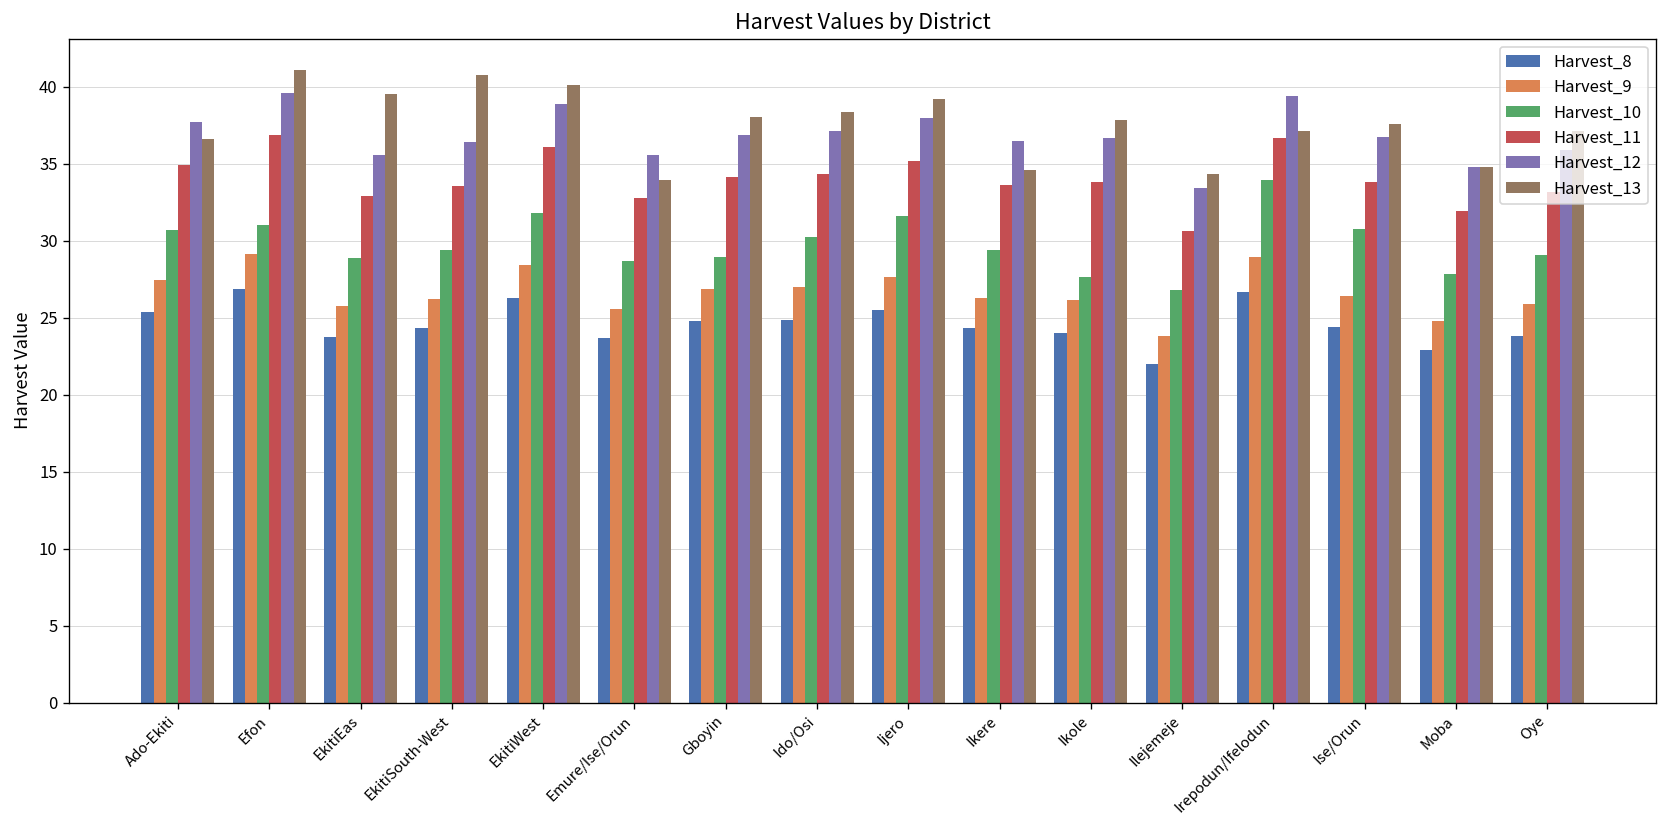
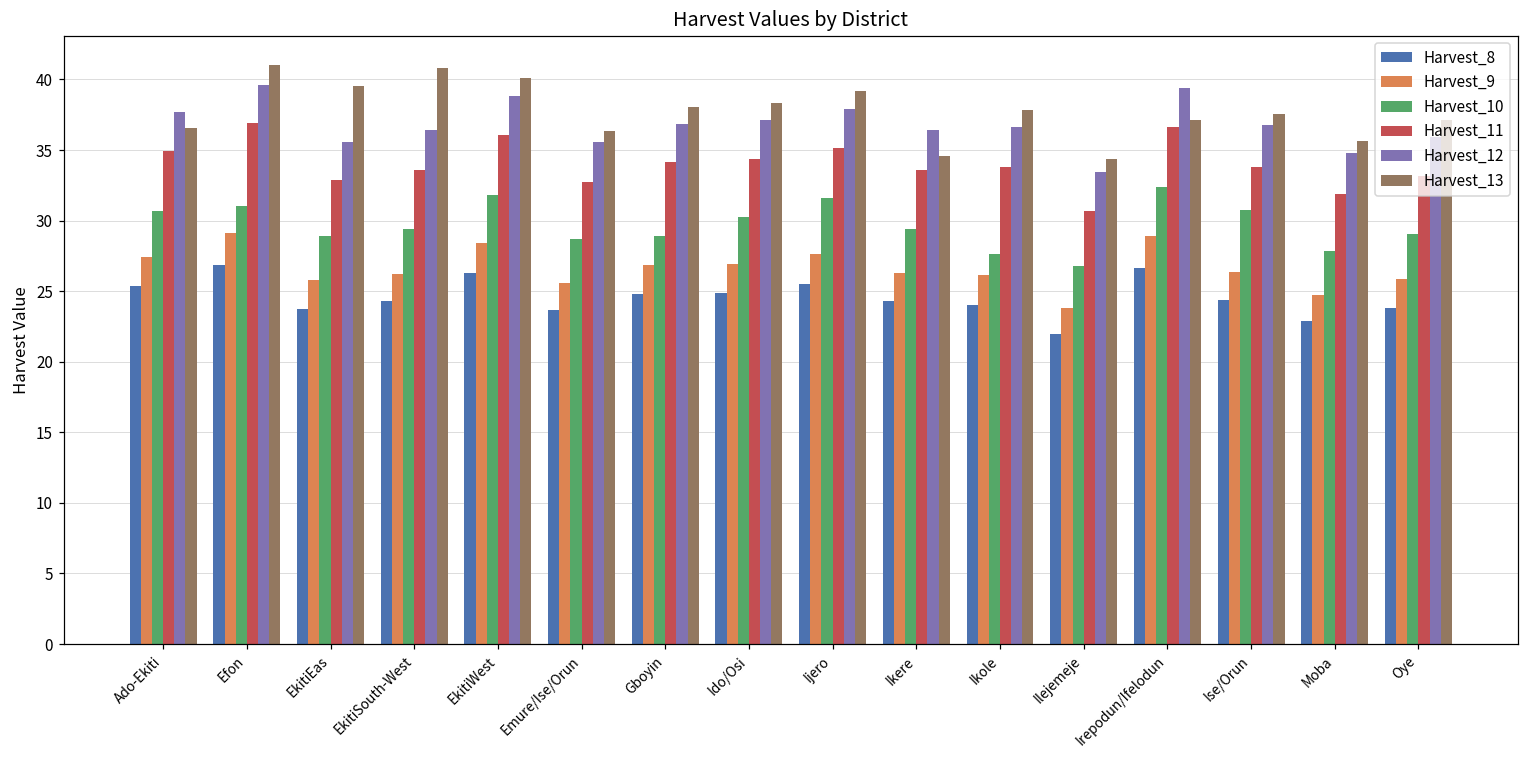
  {
    "Harvest_10": {
      "Ado-Ekiti": 30.7,
      "Efon": 31.0,
      "EkitiEas": 28.9,
      "EkitiSouth-West": 29.4,
      "EkitiWest": 31.8,
      "Emure/Ise/Orun": 28.7,
      "Gboyin": 28.9,
      "Ido/Osi": 30.2,
      "Ijero": 31.6,
      "Ikere": 29.4,
      "Ikole": 27.6,
      "Ilejemeje": 26.8,
-     "Irepodun/Ifelodun": 33.9,
+     "Irepodun/Ifelodun": 32.4,
      "Ise/Orun": 30.8,
      "Moba": 27.8,
      "Oye": 29.1
    },
    "Harvest_13": {
      "Ado-Ekiti": 36.6,
      "Efon": 41.1,
      "EkitiEas": 39.5,
      "EkitiSouth-West": 40.8,
      "EkitiWest": 40.1,
-     "Emure/Ise/Orun": 33.9,
+     "Emure/Ise/Orun": 36.3,
      "Gboyin": 38.1,
      "Ido/Osi": 38.3,
      "Ijero": 39.2,
      "Ikere": 34.6,
      "Ikole": 37.8,
      "Ilejemeje": 34.3,
      "Irepodun/Ifelodun": 37.1,
      "Ise/Orun": 37.6,
-     "Moba": 34.8
+     "Moba": 35.7
    }
  }
